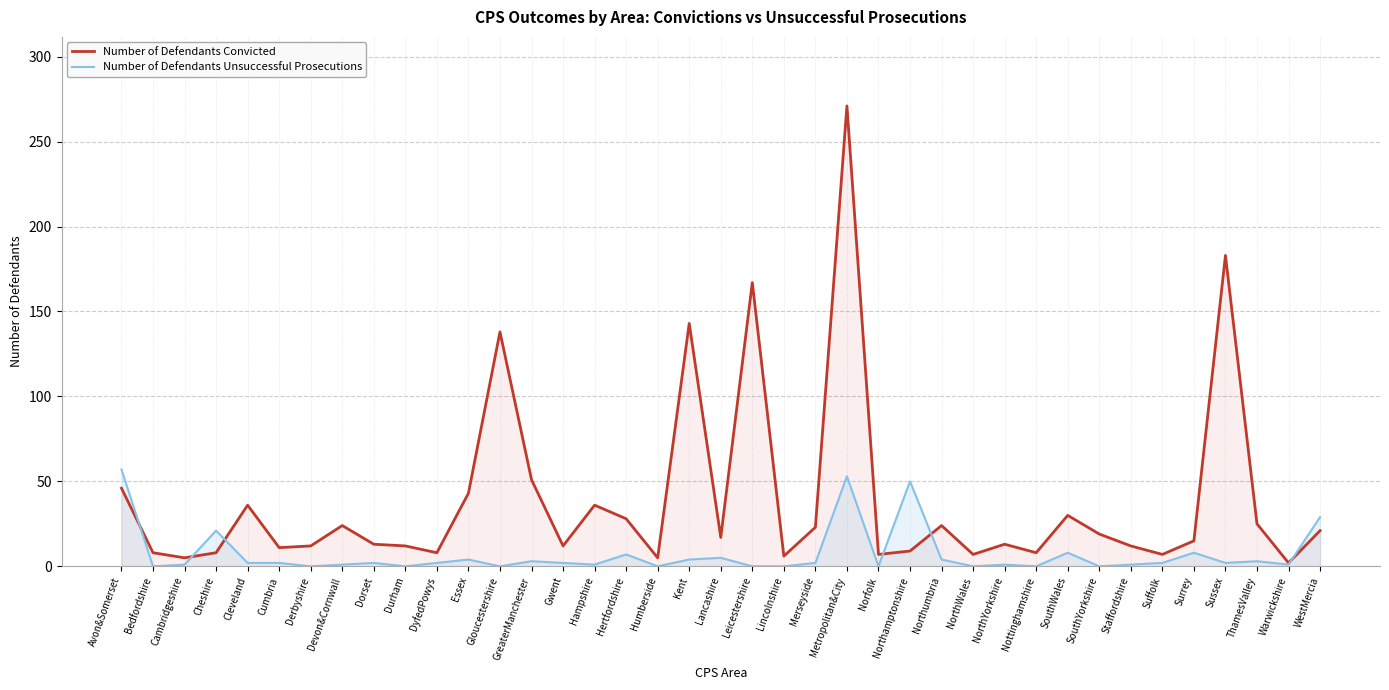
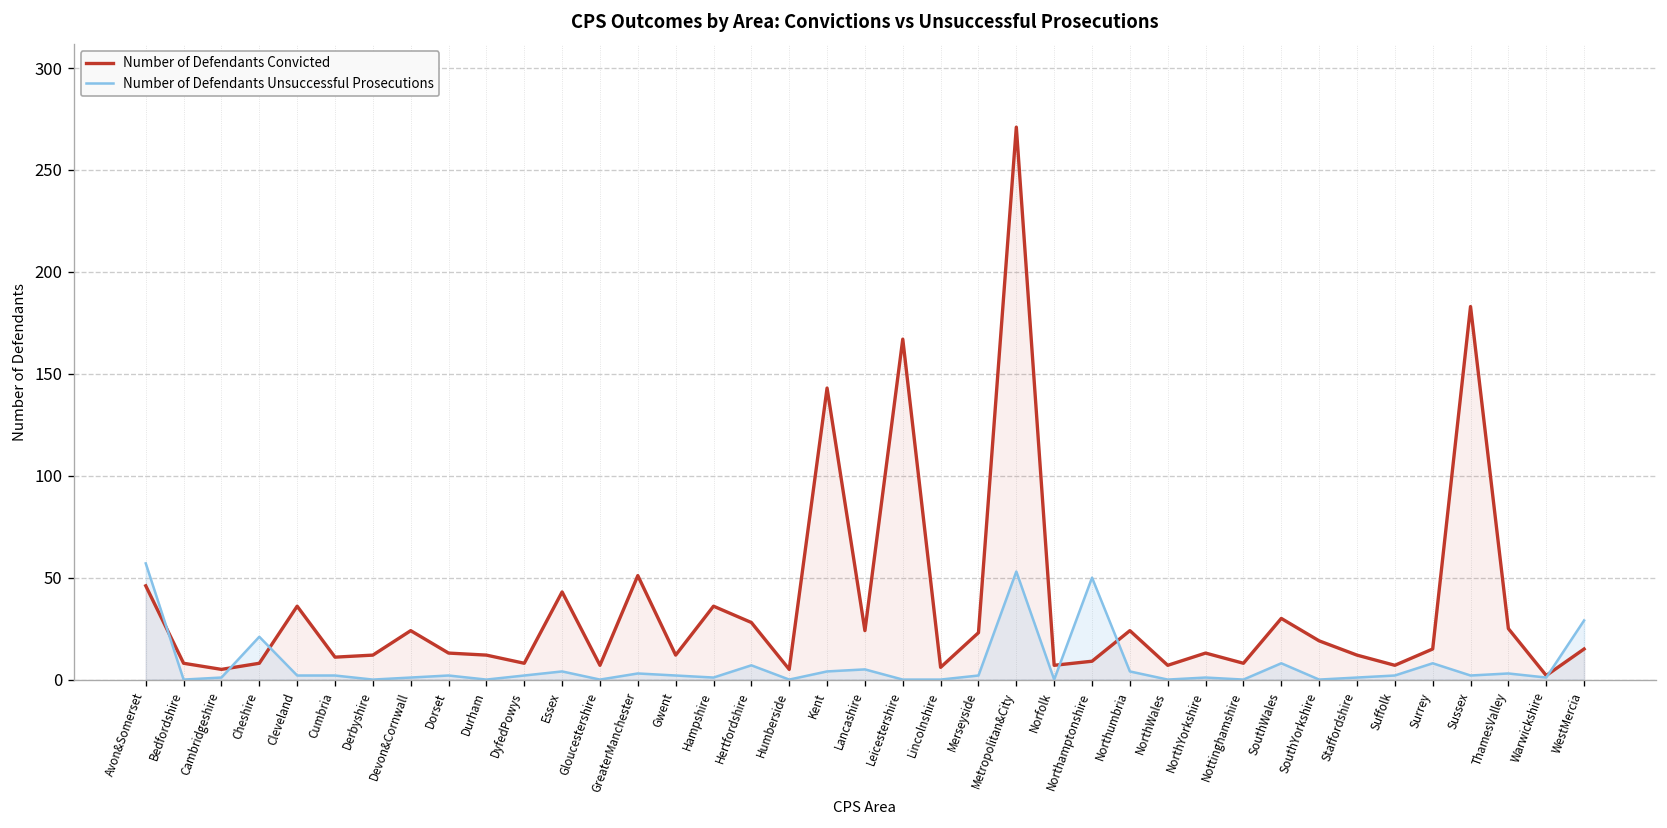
  {
    "Number of Defendants Convicted": {
      "Avon&Somerset": 46,
      "Bedfordshire": 8,
      "Cambridgeshire": 5,
      "Cheshire": 8,
      "Cleveland": 36,
      "Cumbria": 11,
      "Derbyshire": 12,
      "Devon&Cornwall": 24,
      "Dorset": 13,
      "Durham": 12,
      "DyfedPowys": 8,
      "Essex": 43,
-     "Gloucestershire": 138,
+     "Gloucestershire": 7,
      "GreaterManchester": 51,
      "Gwent": 12,
      "Hampshire": 36,
      "Hertfordshire": 28,
      "Humberside": 5,
      "Kent": 143,
-     "Lancashire": 17,
+     "Lancashire": 24,
      "Leicestershire": 167,
      "Lincolnshire": 6,
      "Merseyside": 23,
      "Metropolitan&City": 271,
      "Norfolk": 7,
      "Northamptonshire": 9,
      "Northumbria": 24,
      "NorthWales": 7,
      "NorthYorkshire": 13,
      "Nottinghamshire": 8,
      "SouthWales": 30,
      "SouthYorkshire": 19,
      "Staffordshire": 12,
      "Suffolk": 7,
      "Surrey": 15,
      "Sussex": 183,
      "ThamesValley": 25,
-     "WestMercia": 21
+     "WestMercia": 15
    },
    "Number of Defendants Unsuccessful Prosecutions": {
      "Avon&Somerset": 57,
      "Bedfordshire": 0,
      "Cambridgeshire": 1,
      "Cheshire": 21,
      "Cleveland": 2,
      "Cumbria": 2,
      "Derbyshire": 0,
      "Devon&Cornwall": 1,
      "Dorset": 2,
      "Durham": 0,
      "DyfedPowys": 2,
      "Essex": 4,
      "Gloucestershire": 0,
      "GreaterManchester": 3,
      "Gwent": 2,
      "Hampshire": 1,
      "Hertfordshire": 7,
      "Humberside": 0,
      "Kent": 4,
      "Lancashire": 5,
      "Leicestershire": 0,
      "Lincolnshire": 0,
      "Merseyside": 2,
      "Metropolitan&City": 53,
      "Norfolk": 0,
      "Northamptonshire": 50,
      "Northumbria": 4,
      "NorthWales": 0,
      "NorthYorkshire": 1,
      "Nottinghamshire": 0,
      "SouthWales": 8,
      "SouthYorkshire": 0,
      "Staffordshire": 1,
      "Suffolk": 2,
      "Surrey": 8,
      "Sussex": 2,
      "ThamesValley": 3,
      "WestMercia": 29
    }
  }
